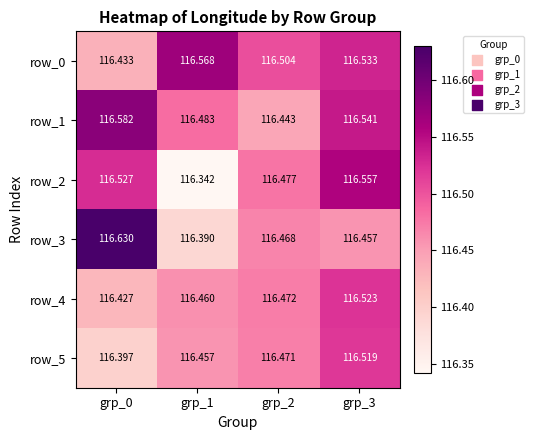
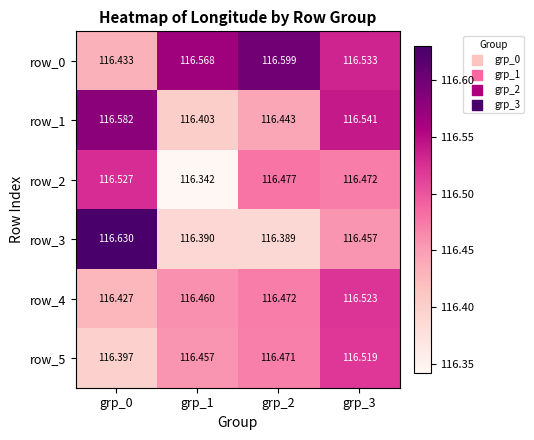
  {
    "row_0": {
      "grp_0": 116.433,
      "grp_1": 116.568,
-     "grp_2": 116.504,
+     "grp_2": 116.599,
      "grp_3": 116.533
    },
    "row_1": {
      "grp_0": 116.582,
-     "grp_1": 116.483,
+     "grp_1": 116.403,
      "grp_2": 116.443,
      "grp_3": 116.541
    },
    "row_2": {
      "grp_0": 116.527,
      "grp_1": 116.342,
      "grp_2": 116.477,
-     "grp_3": 116.557
+     "grp_3": 116.472
    },
    "row_3": {
      "grp_0": 116.630,
      "grp_1": 116.390,
-     "grp_2": 116.468,
+     "grp_2": 116.389,
      "grp_3": 116.457
    },
    "row_4": {
      "grp_0": 116.427,
      "grp_1": 116.460,
      "grp_2": 116.472,
      "grp_3": 116.523
    },
    "row_5": {
      "grp_0": 116.397,
      "grp_1": 116.457,
      "grp_2": 116.471,
      "grp_3": 116.519
    }
  }
